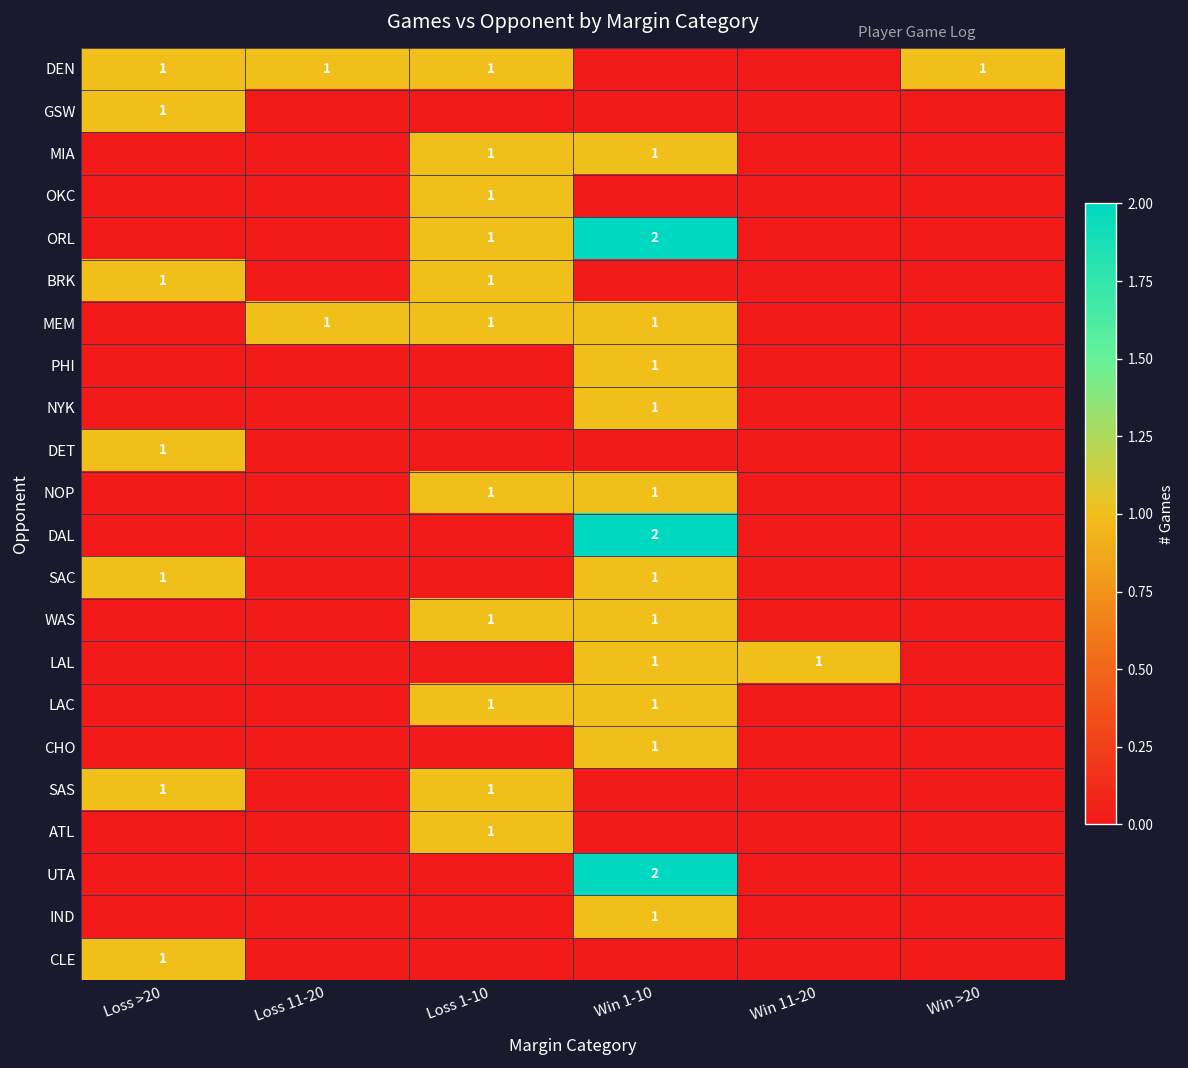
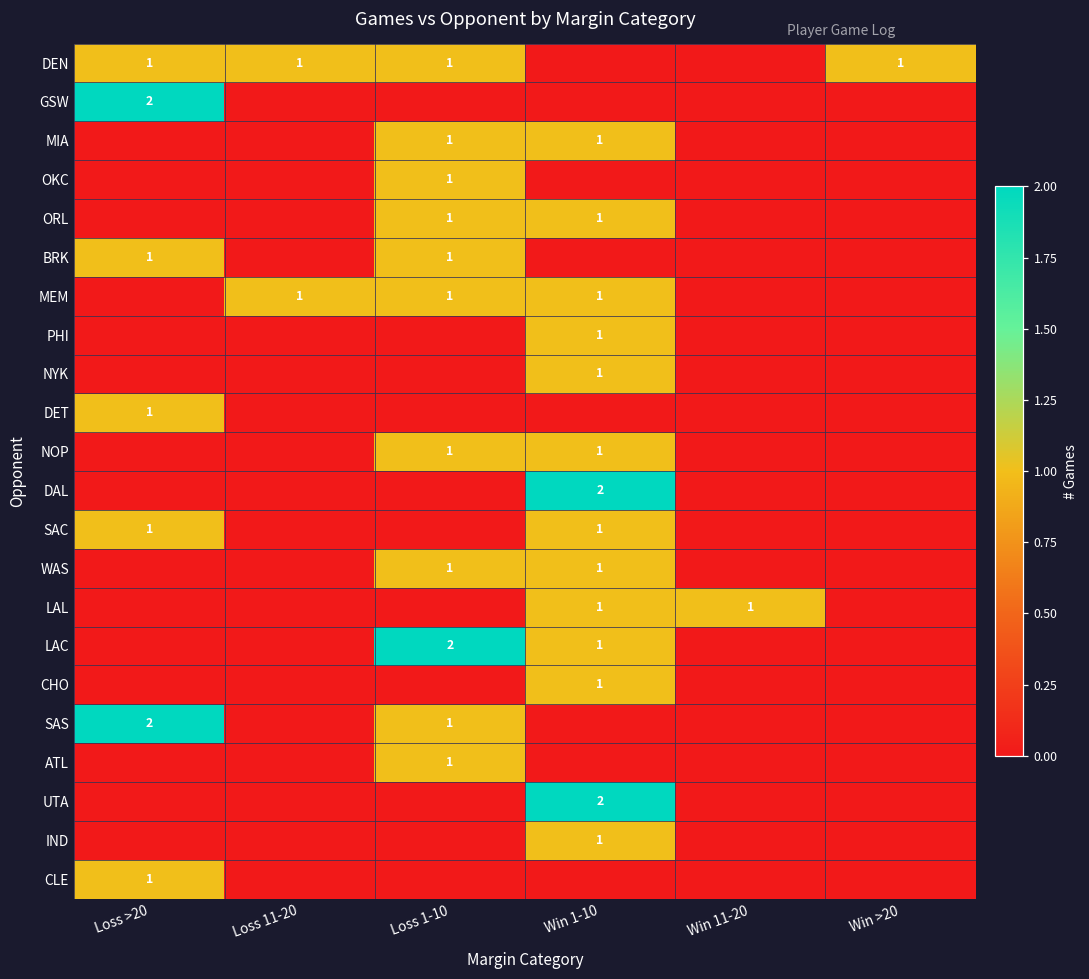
  {
    "DEN": {
      "Loss >20": 1,
      "Loss 11-20": 1,
      "Loss 1-10": 1,
      "Win >20": 1
    },
    "GSW": {
-     "Loss >20": 1
+     "Loss >20": 2
    },
    "MIA": {
      "Loss 1-10": 1,
      "Win 1-10": 1
    },
    "OKC": {
      "Loss 1-10": 1
    },
    "ORL": {
      "Loss 1-10": 1,
-     "Win 1-10": 2
+     "Win 1-10": 1
    },
    "BRK": {
      "Loss >20": 1,
      "Loss 1-10": 1
    },
    "MEM": {
      "Loss 11-20": 1,
      "Loss 1-10": 1,
      "Win 1-10": 1
    },
    "PHI": {
      "Win 1-10": 1
    },
    "NYK": {
      "Win 1-10": 1
    },
    "DET": {
      "Loss >20": 1
    },
    "NOP": {
      "Loss 1-10": 1,
      "Win 1-10": 1
    },
    "DAL": {
      "Win 1-10": 2
    },
    "SAC": {
      "Loss >20": 1,
      "Win 1-10": 1
    },
    "WAS": {
      "Loss 1-10": 1,
      "Win 1-10": 1
    },
    "LAL": {
      "Win 1-10": 1,
      "Win 11-20": 1
    },
    "LAC": {
-     "Loss 1-10": 1,
+     "Loss 1-10": 2,
      "Win 1-10": 1
    },
    "CHO": {
      "Win 1-10": 1
    },
    "SAS": {
-     "Loss >20": 1,
+     "Loss >20": 2,
      "Loss 1-10": 1
    },
    "ATL": {
      "Loss 1-10": 1
    },
    "UTA": {
      "Win 1-10": 2
    },
    "IND": {
      "Win 1-10": 1
    },
    "CLE": {
      "Loss >20": 1
    }
  }
